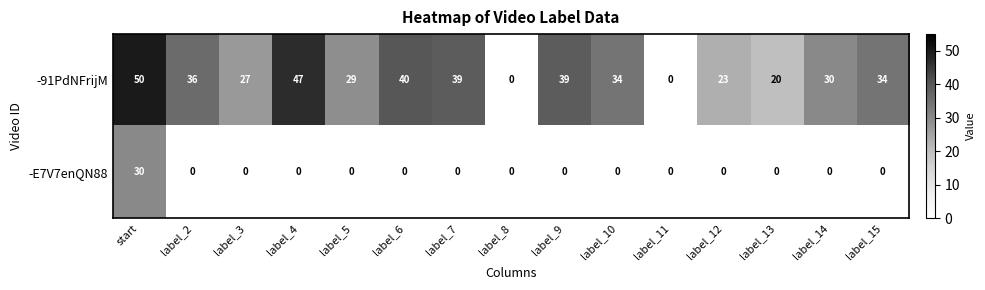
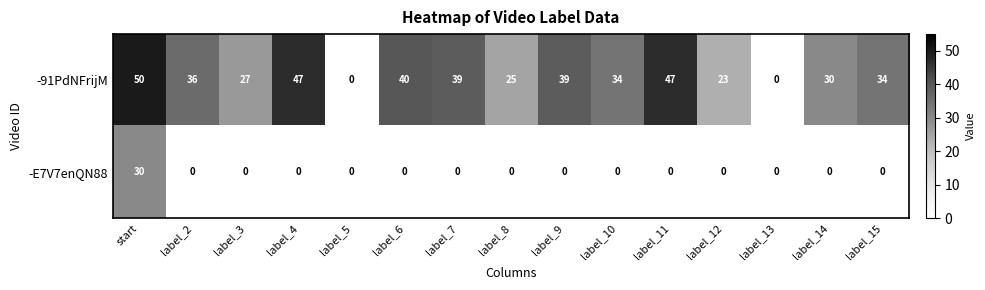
  {
    "-91PdNFrijM": {
      "start": 50,
      "label_2": 36,
      "label_3": 27,
      "label_4": 47,
-     "label_5": 29,
+     "label_5": 0,
      "label_6": 40,
      "label_7": 39,
-     "label_8": 0,
+     "label_8": 25,
      "label_9": 39,
      "label_10": 34,
-     "label_11": 0,
+     "label_11": 47,
      "label_12": 23,
-     "label_13": 20,
+     "label_13": 0,
      "label_14": 30,
      "label_15": 34
    },
    "-E7V7enQN88": {
      "start": 30,
      "label_2": 0,
      "label_3": 0,
      "label_4": 0,
      "label_5": 0,
      "label_6": 0,
      "label_7": 0,
      "label_8": 0,
      "label_9": 0,
      "label_10": 0,
      "label_11": 0,
      "label_12": 0,
      "label_13": 0,
      "label_14": 0,
      "label_15": 0
    }
  }
